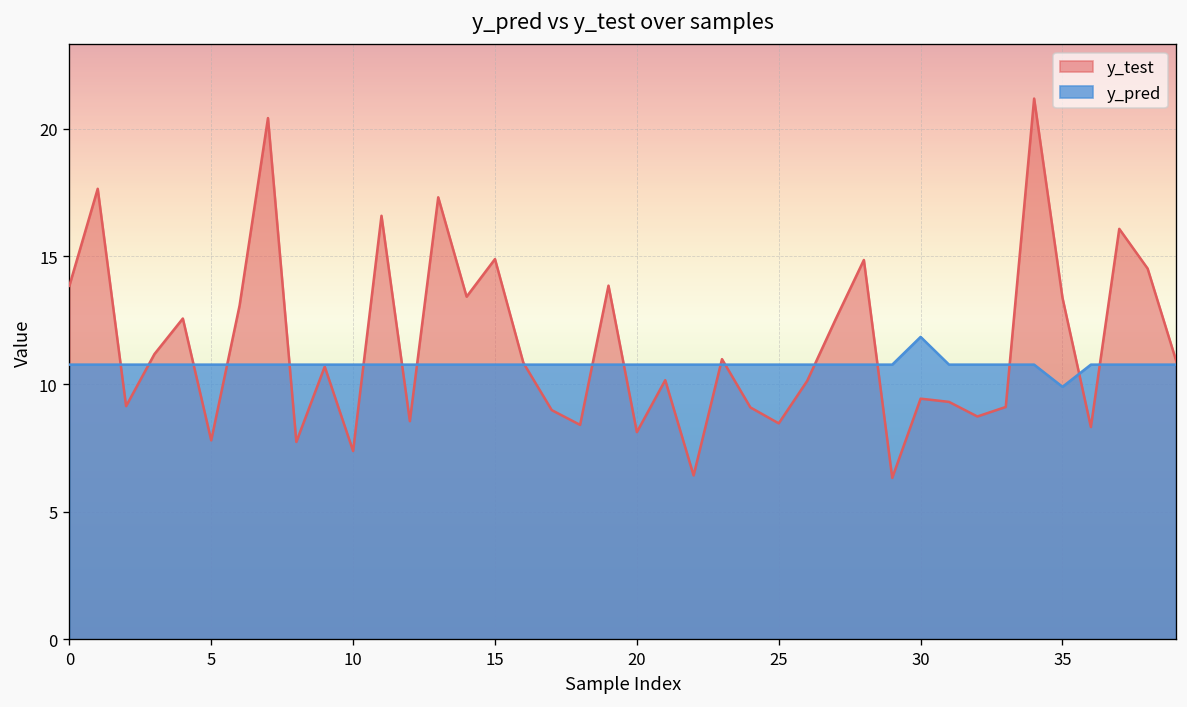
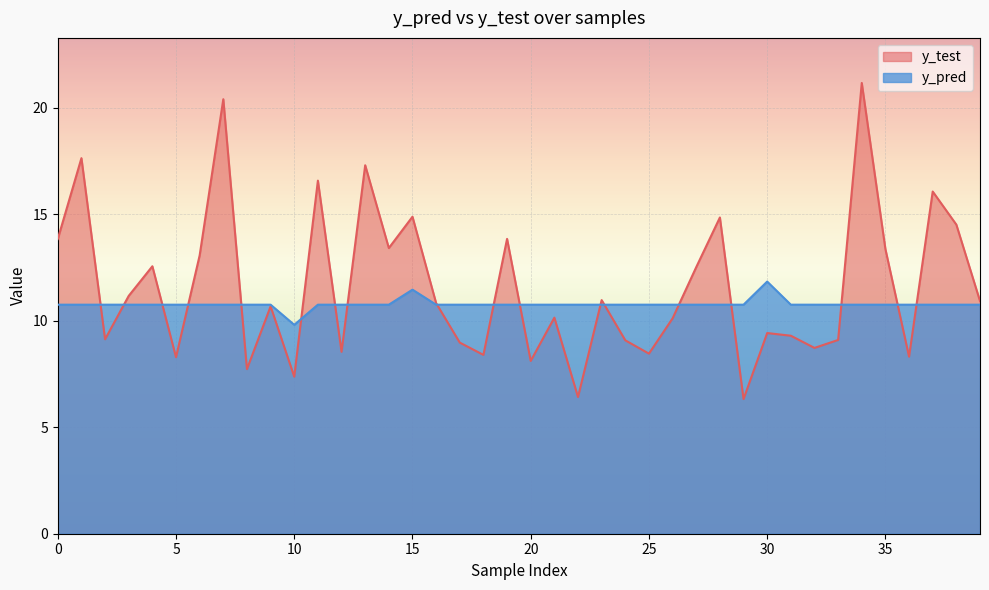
  {
    "y_test": {
      "0": 13.8,
-     "5": 7.8,
+     "5": 8.3,
      "10": 7.4,
      "15": 14.9,
      "20": 8.1,
      "25": 8.5,
      "30": 9.4,
      "35": 13.4
    },
    "y_pred": {
      "0": 10.8,
      "5": 10.8,
-     "10": 10.8,
-     "15": 10.8,
+     "10": 9.8,
+     "15": 11.5,
      "20": 10.8,
      "25": 10.8,
      "30": 11.8,
-     "35": 9.9
+     "35": 10.8
    }
  }
